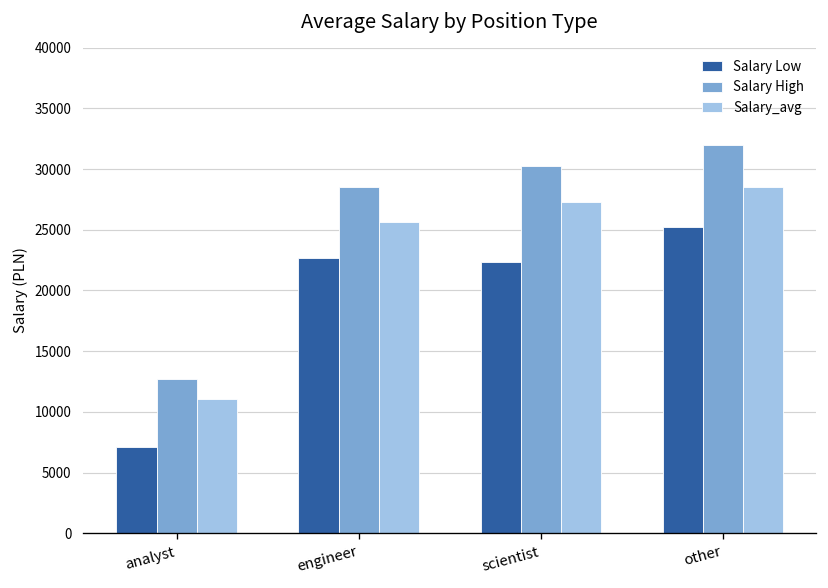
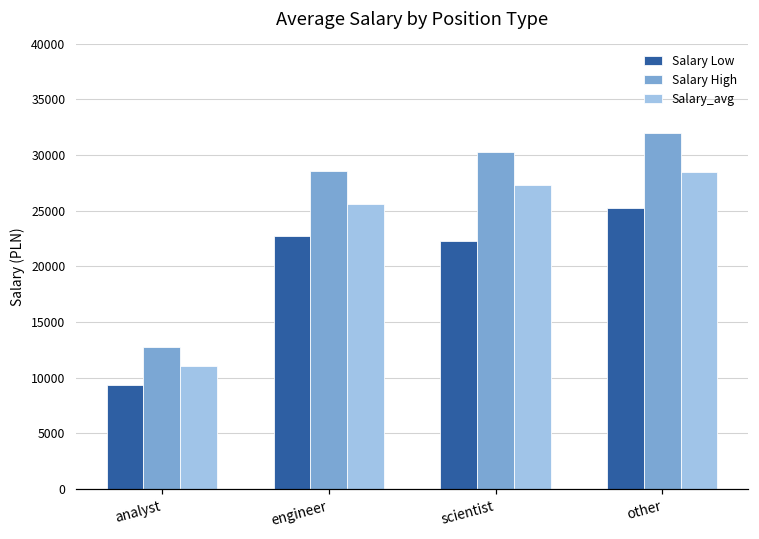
  {
    "Salary Low": {
-     "analyst": 7100,
+     "analyst": 9400,
      "engineer": 22700,
      "scientist": 22300,
      "other": 25200
    }
  }
